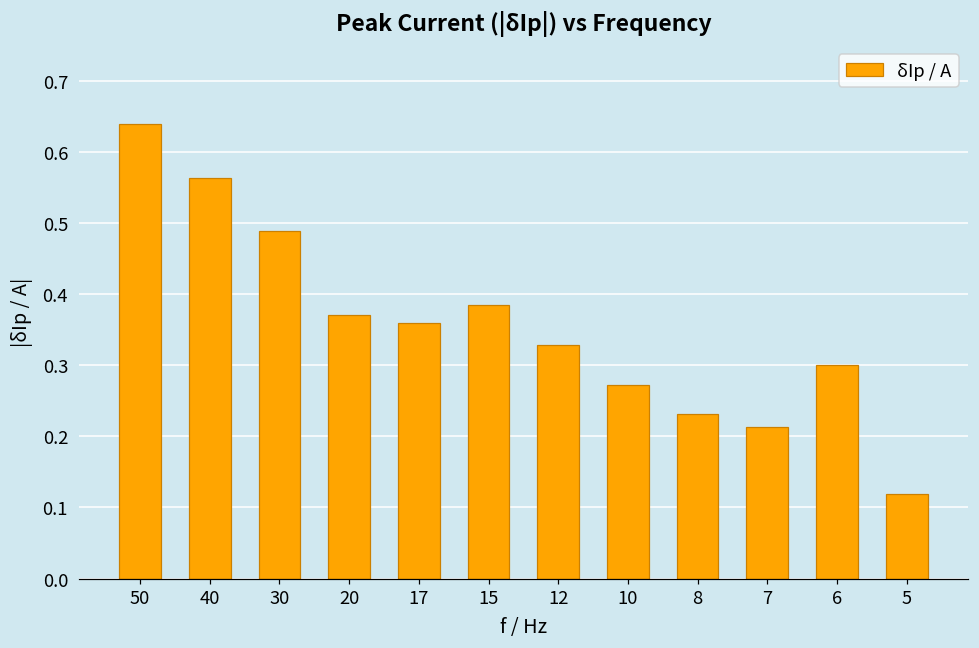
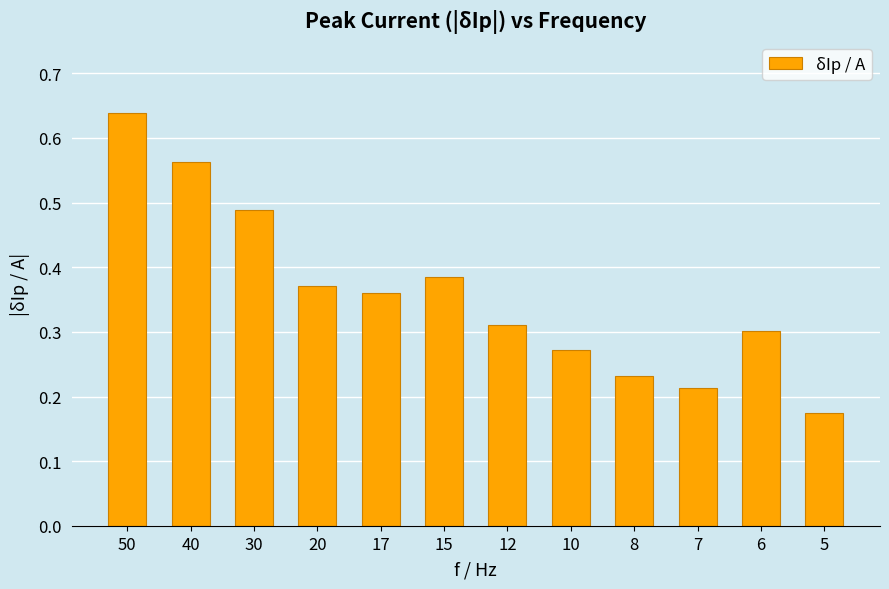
  {
    "50": 0.64,
    "40": 0.56,
    "30": 0.49,
    "20": 0.37,
    "17": 0.36,
    "15": 0.38,
-   "12": 0.33,
+   "12": 0.31,
    "10": 0.27,
    "8": 0.23,
    "7": 0.21,
    "6": 0.30,
-   "5": 0.12
+   "5": 0.18
  }
